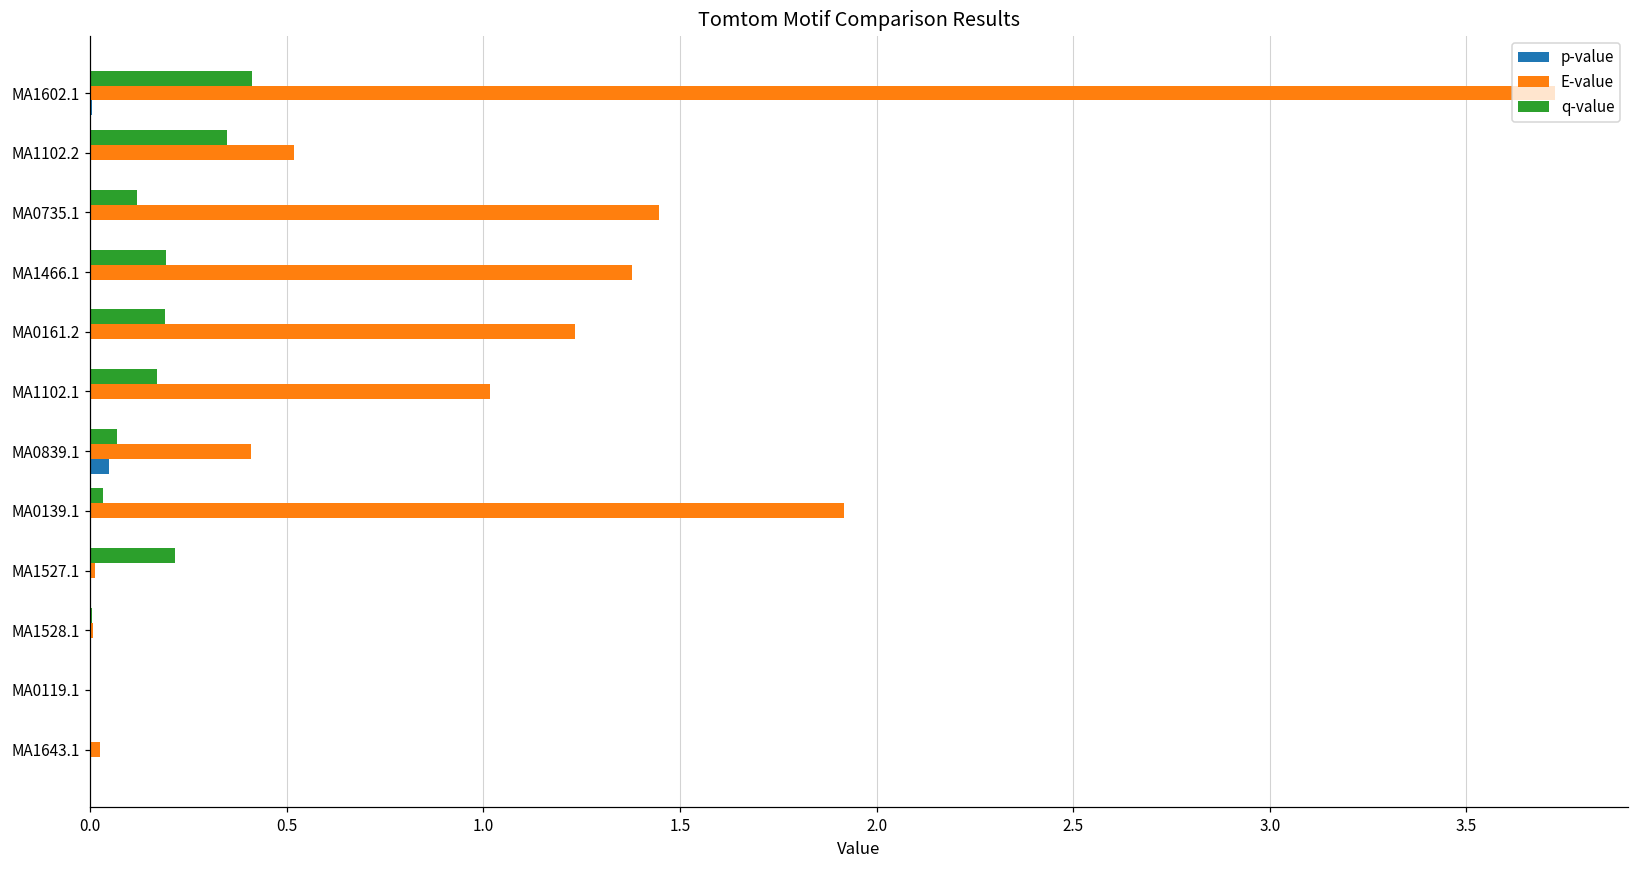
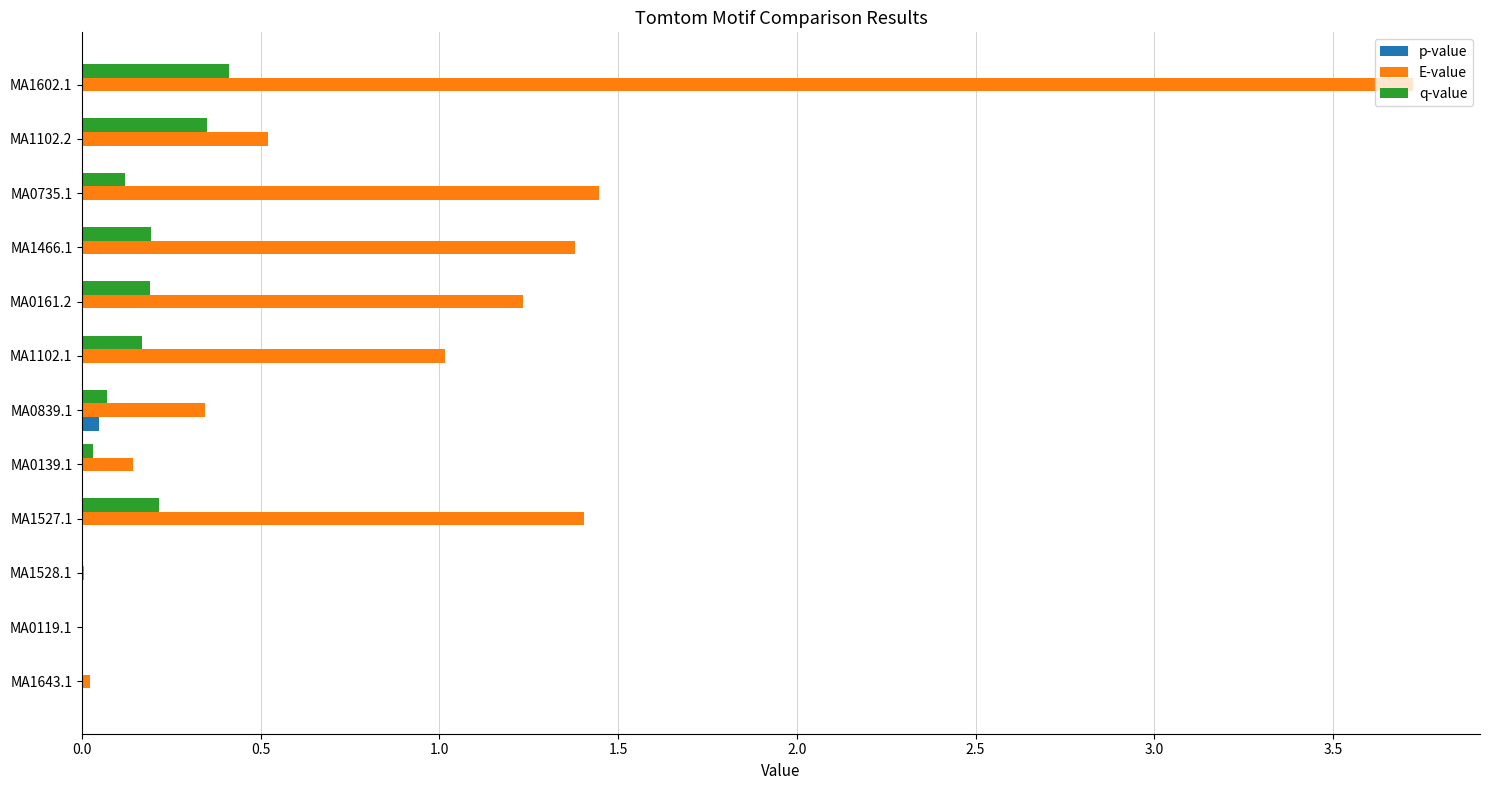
  {
    "p-value": {
      "MA0839.1": 0.05
    },
    "E-value": {
      "MA1102.2": 0.52,
      "MA0735.1": 1.45,
      "MA1466.1": 1.38,
      "MA0161.2": 1.23,
      "MA1102.1": 1.02,
-     "MA0839.1": 0.41,
-     "MA0139.1": 1.92,
-     "MA1527.1": 0.01,
+     "MA0839.1": 0.34,
+     "MA0139.1": 0.14,
+     "MA1527.1": 1.40,
      "MA1643.1": 0.02
    },
    "q-value": {
      "MA1602.1": 0.41,
      "MA1102.2": 0.35,
      "MA0735.1": 0.12,
      "MA1466.1": 0.19,
      "MA0161.2": 0.19,
      "MA1102.1": 0.17,
      "MA0839.1": 0.07,
      "MA0139.1": 0.03,
      "MA1527.1": 0.21
    }
  }
